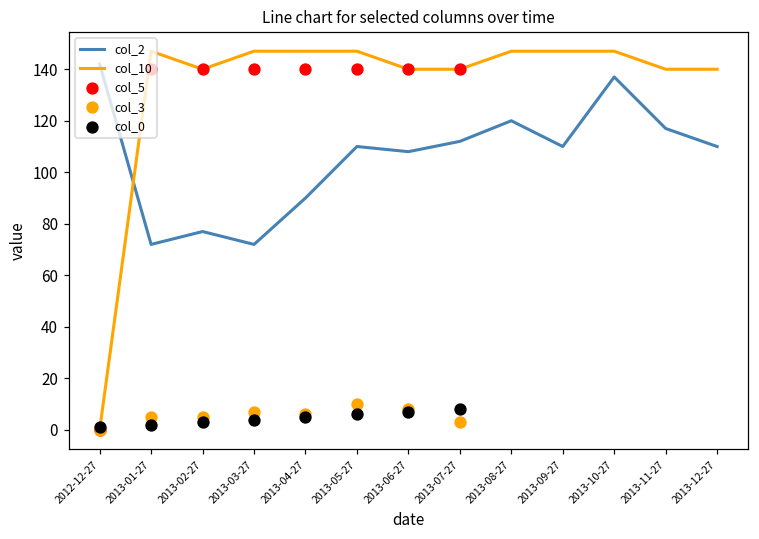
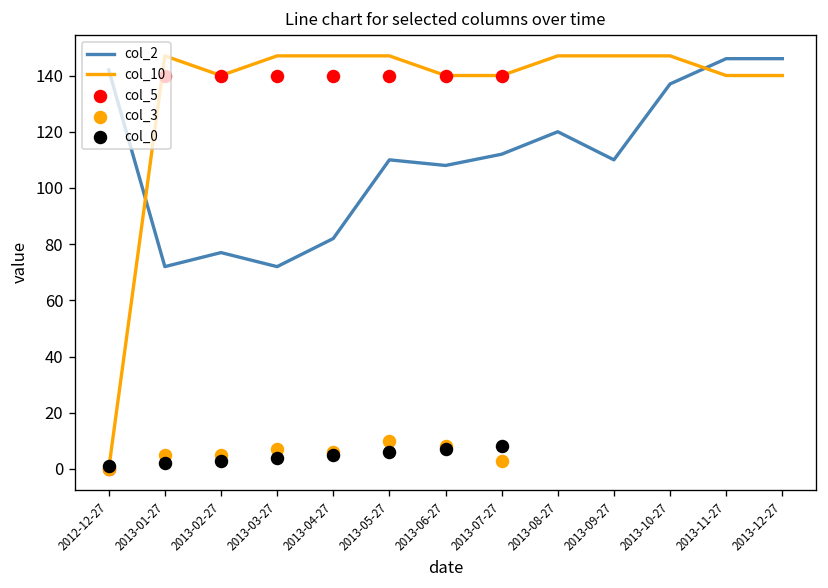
  {
    "col_2": {
      "2013-01-27": 72,
      "2013-02-27": 77,
      "2013-03-27": 72,
-     "2013-04-27": 90,
+     "2013-04-27": 82,
      "2013-05-27": 110,
      "2013-06-27": 108,
      "2013-07-27": 112,
      "2013-08-27": 120,
      "2013-09-27": 110,
      "2013-10-27": 137,
-     "2013-11-27": 117,
-     "2013-12-27": 110
+     "2013-11-27": 146,
+     "2013-12-27": 146
    }
  }
